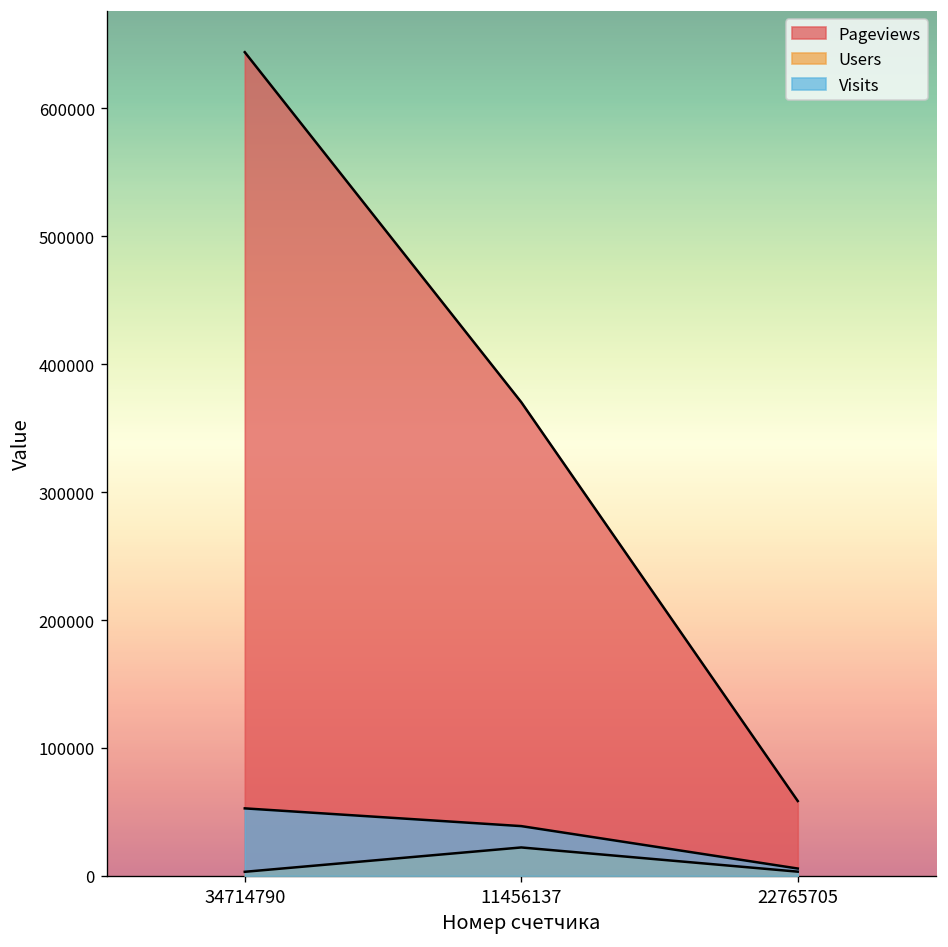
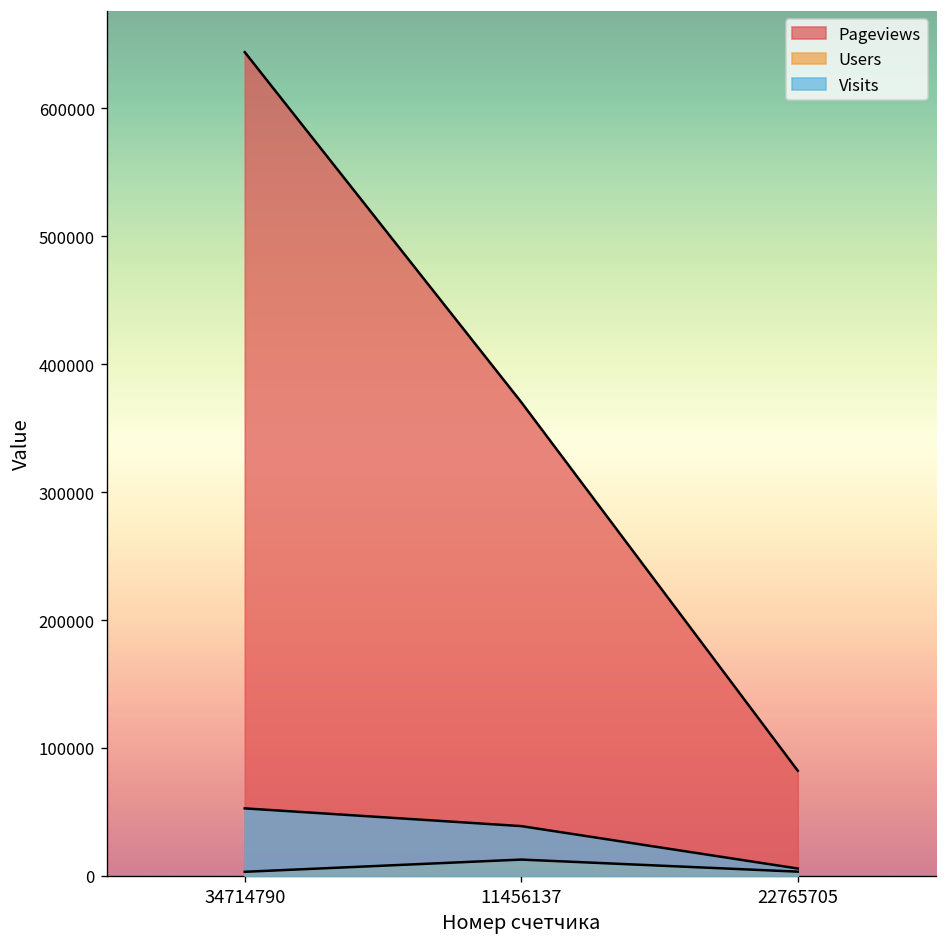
  {
    "Pageviews": {
      "34714790": 644000,
      "11456137": 370000,
-     "22765705": 59000
+     "22765705": 82000
    },
    "Users": {
      "34714790": 3000,
-     "11456137": 22000,
+     "11456137": 13000,
      "22765705": 3000
    },
    "Visits": {
      "34714790": 53000,
      "11456137": 39000,
      "22765705": 6000
    }
  }
